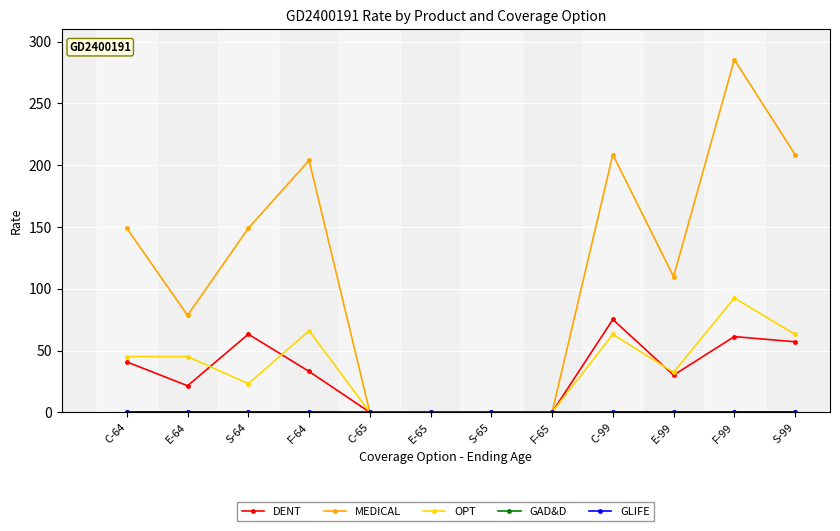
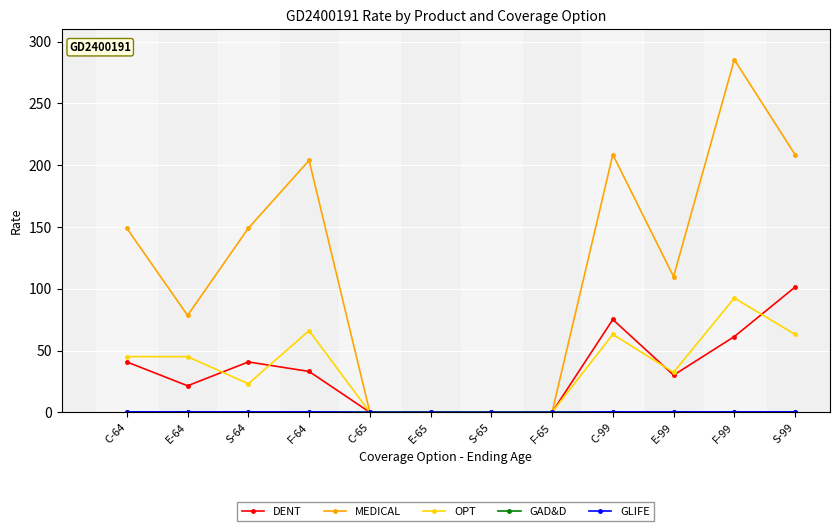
  {
    "DENT": {
      "C-64": 41,
      "E-64": 21,
-     "S-64": 63,
+     "S-64": 41,
      "F-64": 33,
      "C-99": 75,
      "E-99": 30,
      "F-99": 61,
-     "S-99": 57
+     "S-99": 101
    },
    "GLIFE": {
      "C-64": 0,
      "E-64": 0,
      "S-64": 0,
      "F-64": 0,
      "C-99": 0,
      "E-99": 0,
      "F-99": 0,
      "S-99": 0
    }
  }
